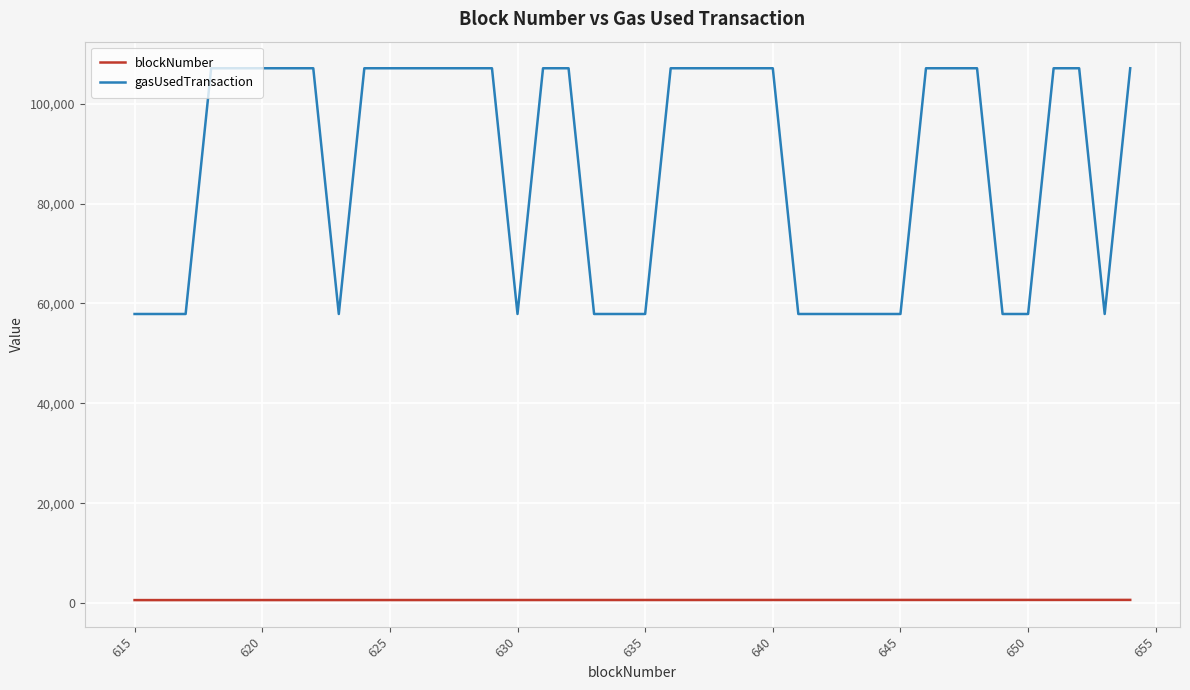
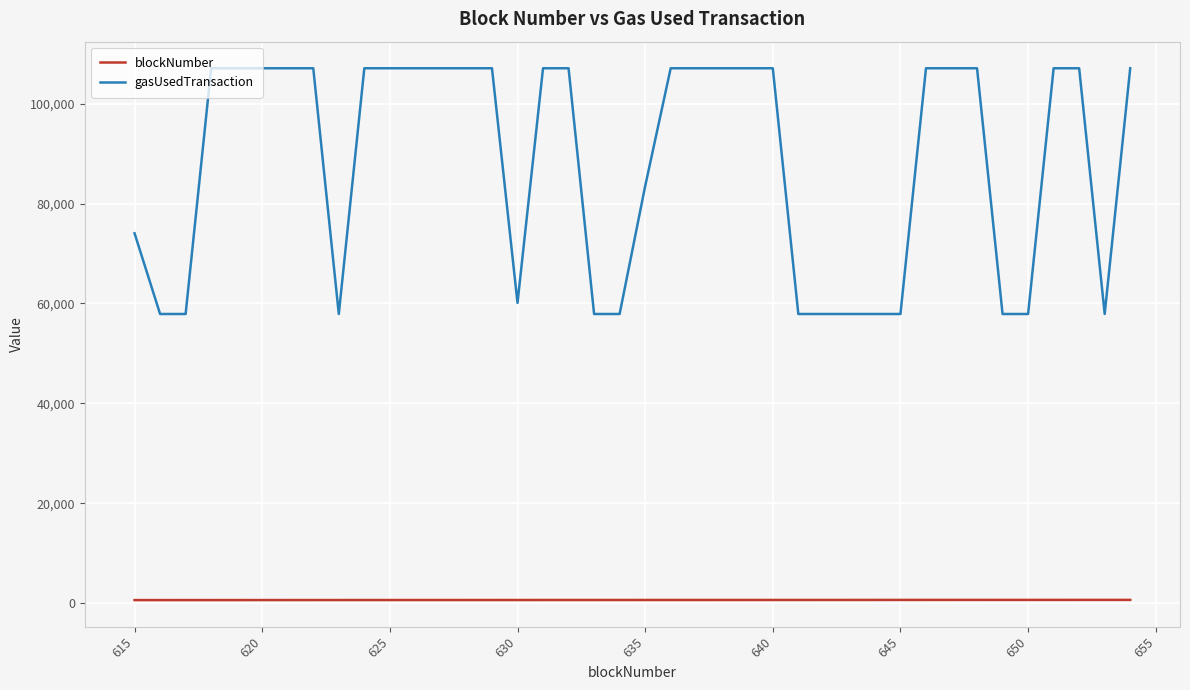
  {
    "blockNumber": {
      "615": "1,000",
      "620": "1,000",
      "625": "1,000",
      "630": "1,000",
      "635": "1,000",
      "640": "1,000",
      "645": "1,000",
      "650": "1,000"
    },
    "gasUsedTransaction": {
-     "615": "58,000",
+     "615": "74,000",
      "625": "107,000",
-     "630": "58,000",
-     "635": "58,000",
+     "630": "60,000",
+     "635": "83,000",
      "640": "107,000",
      "645": "58,000",
      "650": "58,000"
    }
  }
